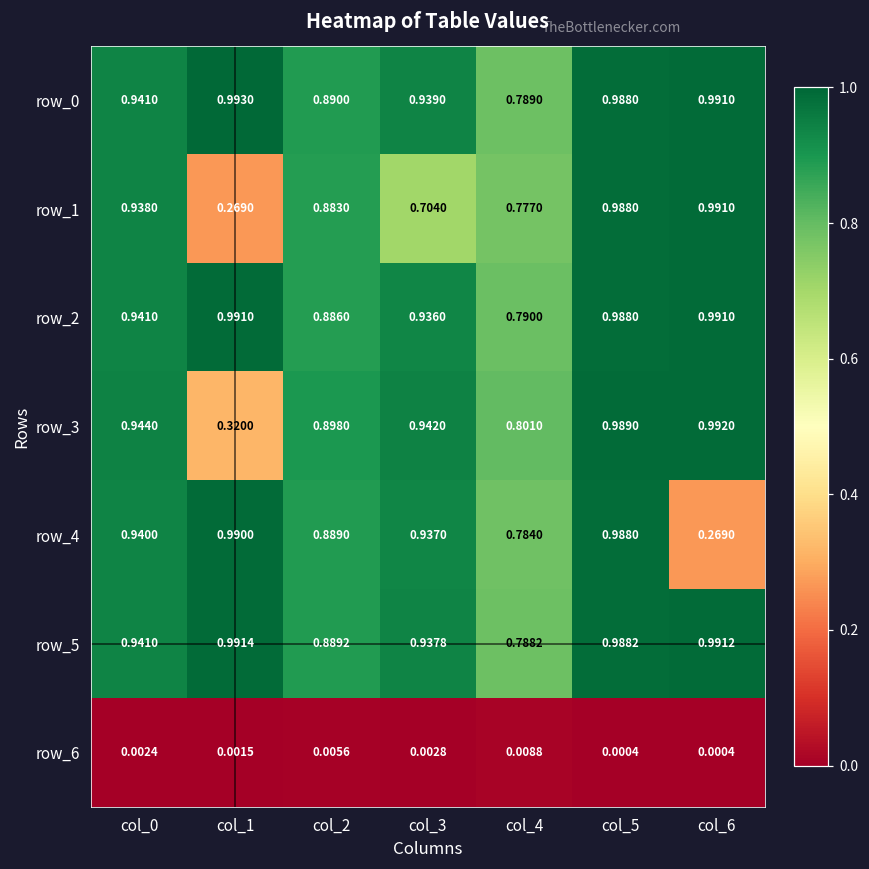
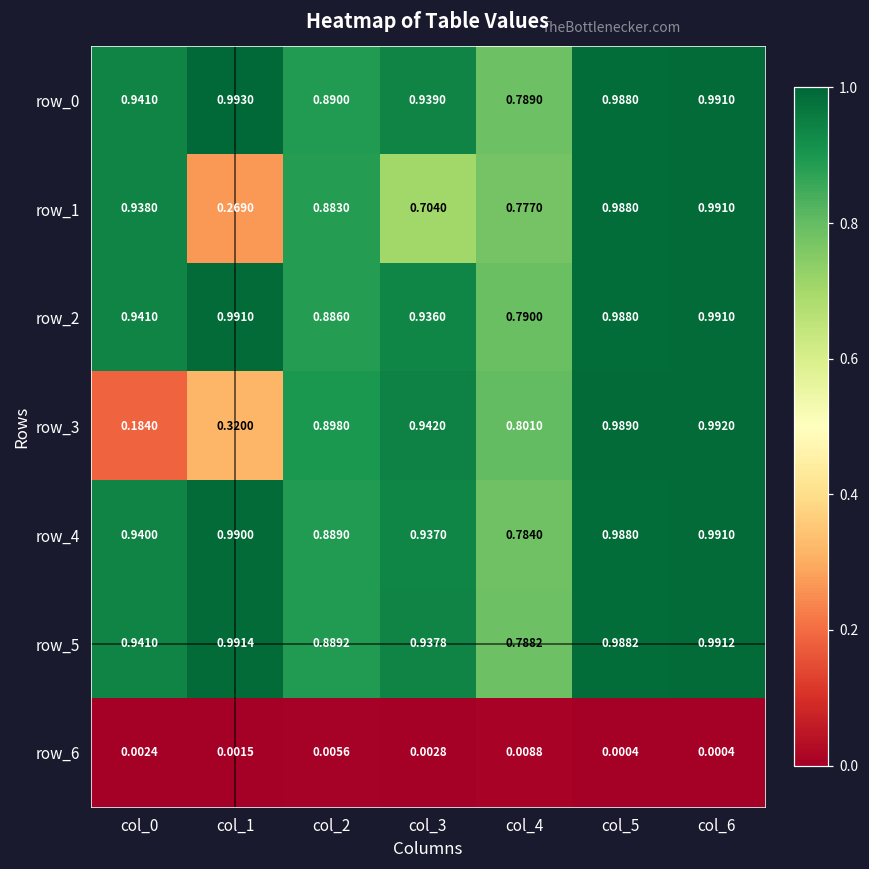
  {
    "row_0": {
      "col_0": 0.9410,
      "col_1": 0.9930,
      "col_2": 0.8900,
      "col_3": 0.9390,
      "col_4": 0.7890,
      "col_5": 0.9880,
      "col_6": 0.9910
    },
    "row_1": {
      "col_0": 0.9380,
      "col_1": 0.2690,
      "col_2": 0.8830,
      "col_3": 0.7040,
      "col_4": 0.7770,
      "col_5": 0.9880,
      "col_6": 0.9910
    },
    "row_2": {
      "col_0": 0.9410,
      "col_1": 0.9910,
      "col_2": 0.8860,
      "col_3": 0.9360,
      "col_4": 0.7900,
      "col_5": 0.9880,
      "col_6": 0.9910
    },
    "row_3": {
-     "col_0": 0.9440,
+     "col_0": 0.1840,
      "col_1": 0.3200,
      "col_2": 0.8980,
      "col_3": 0.9420,
      "col_4": 0.8010,
      "col_5": 0.9890,
      "col_6": 0.9920
    },
    "row_4": {
      "col_0": 0.9400,
      "col_1": 0.9900,
      "col_2": 0.8890,
      "col_3": 0.9370,
      "col_4": 0.7840,
      "col_5": 0.9880,
-     "col_6": 0.2690
+     "col_6": 0.9910
    },
    "row_5": {
      "col_0": 0.9410,
      "col_1": 0.9914,
      "col_2": 0.8892,
      "col_3": 0.9378,
      "col_4": 0.7882,
      "col_5": 0.9882,
      "col_6": 0.9912
    },
    "row_6": {
      "col_0": 0.0024,
      "col_1": 0.0015,
      "col_2": 0.0056,
      "col_3": 0.0028,
      "col_4": 0.0088,
      "col_5": 0.0004,
      "col_6": 0.0004
    }
  }
